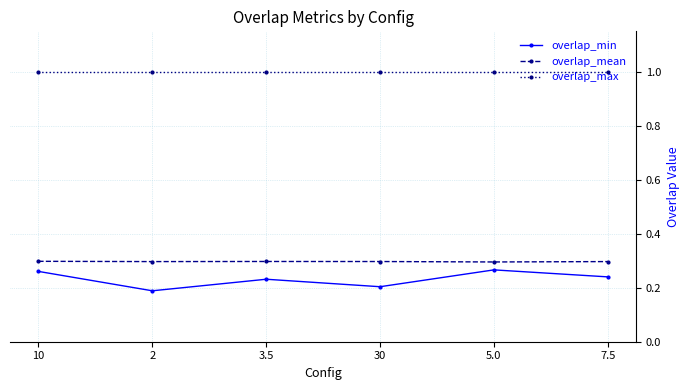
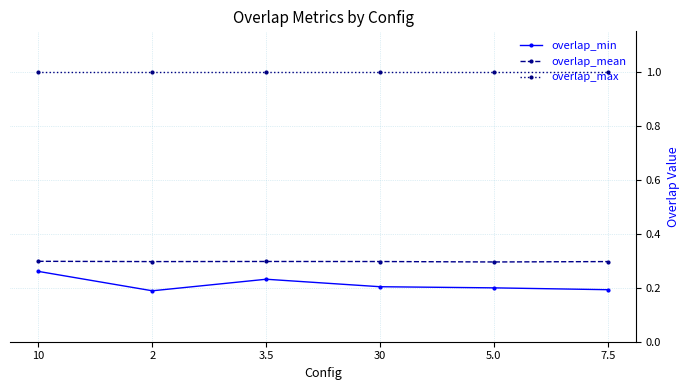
  {
    "overlap_min": {
      "10": 0.26,
      "2": 0.19,
      "3.5": 0.23,
      "30": 0.20,
-     "5.0": 0.27,
-     "7.5": 0.24
+     "5.0": 0.20,
+     "7.5": 0.19
    }
  }
